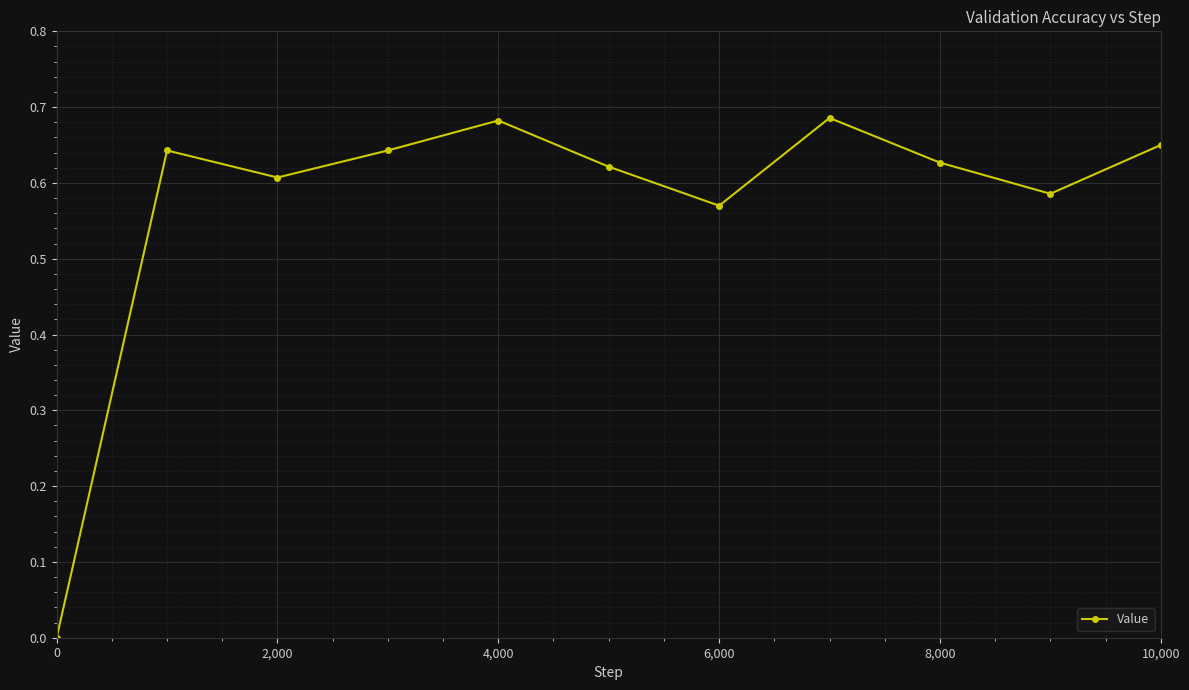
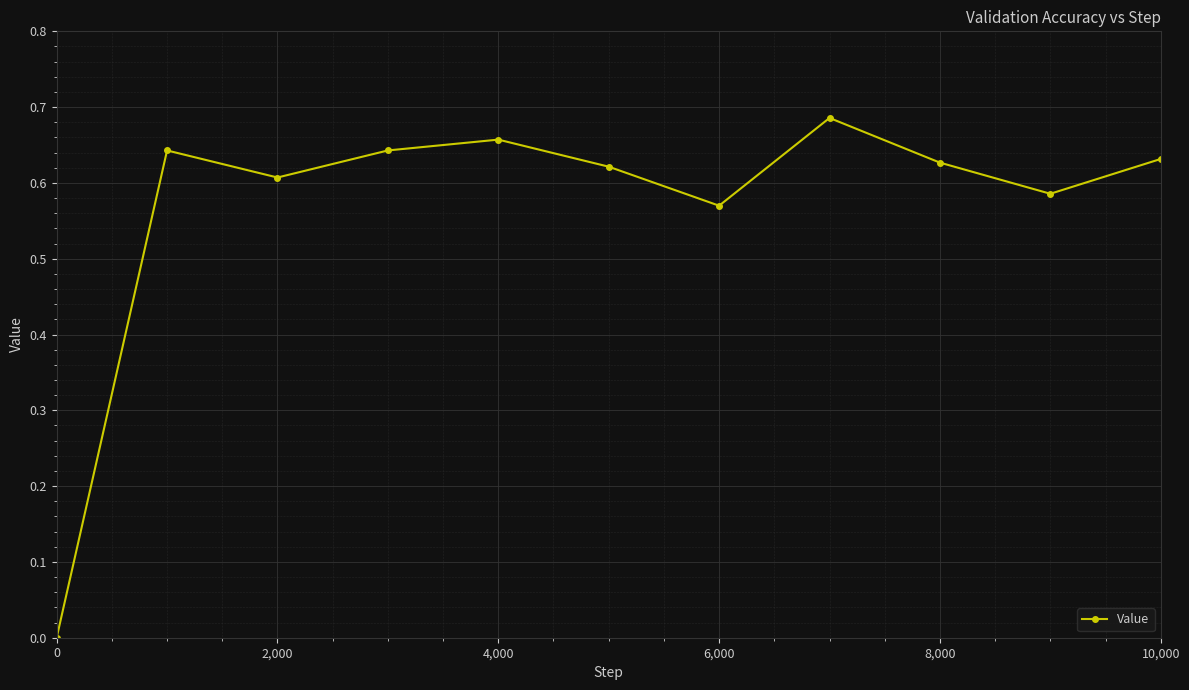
  {
    "0": 0.00,
    "2,000": 0.61,
-   "4,000": 0.68,
+   "4,000": 0.66,
    "6,000": 0.57,
    "8,000": 0.63,
-   "10,000": 0.65
+   "10,000": 0.63
  }
